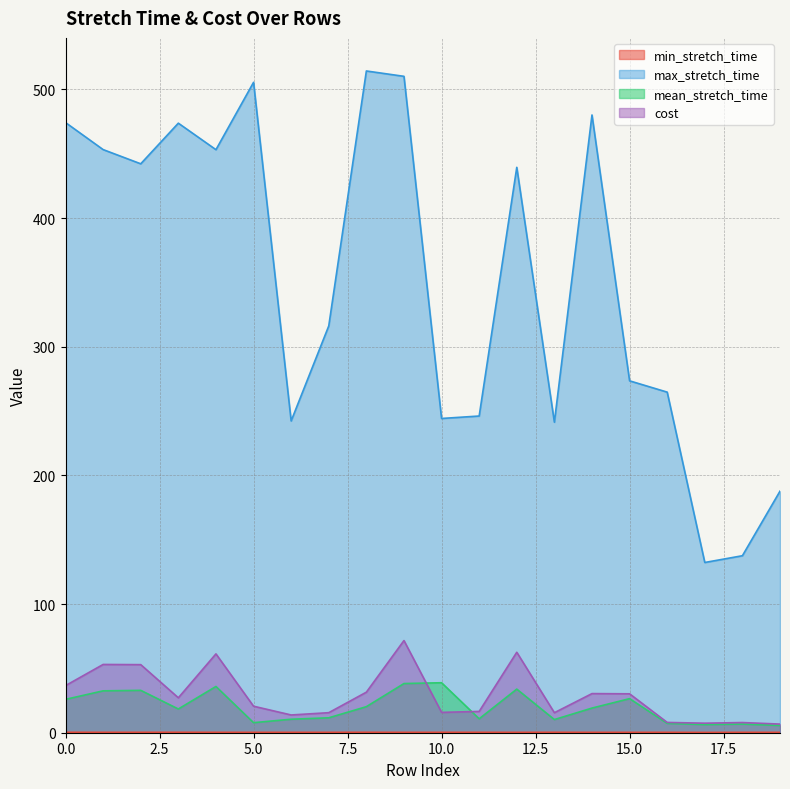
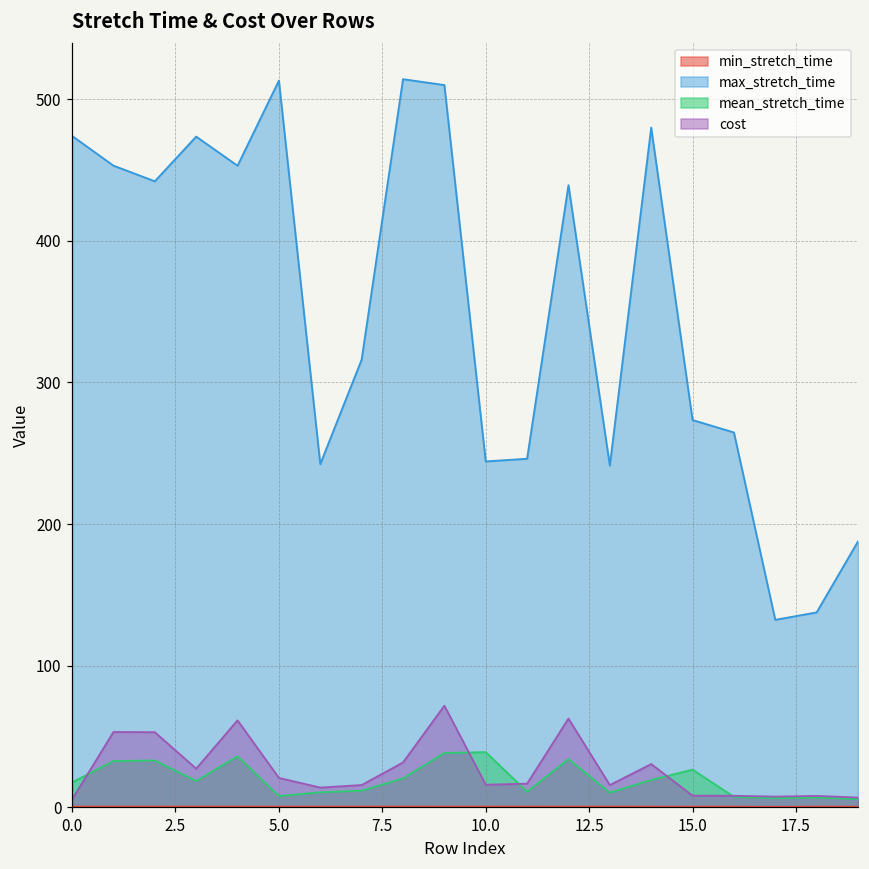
  {
    "min_stretch_time": {
      "0.0": 0,
      "5.0": 0,
      "10.0": 0,
      "15.0": 0
    },
    "max_stretch_time": {
      "0.0": 474,
-     "5.0": 505,
+     "5.0": 513,
      "10.0": 244,
      "15.0": 273
    },
    "mean_stretch_time": {
-     "0.0": 26,
+     "0.0": 17,
      "5.0": 8,
      "10.0": 39,
      "15.0": 26
    },
    "cost": {
-     "0.0": 37,
+     "0.0": 5,
      "5.0": 21,
      "10.0": 16,
-     "15.0": 30
+     "15.0": 8
    }
  }
